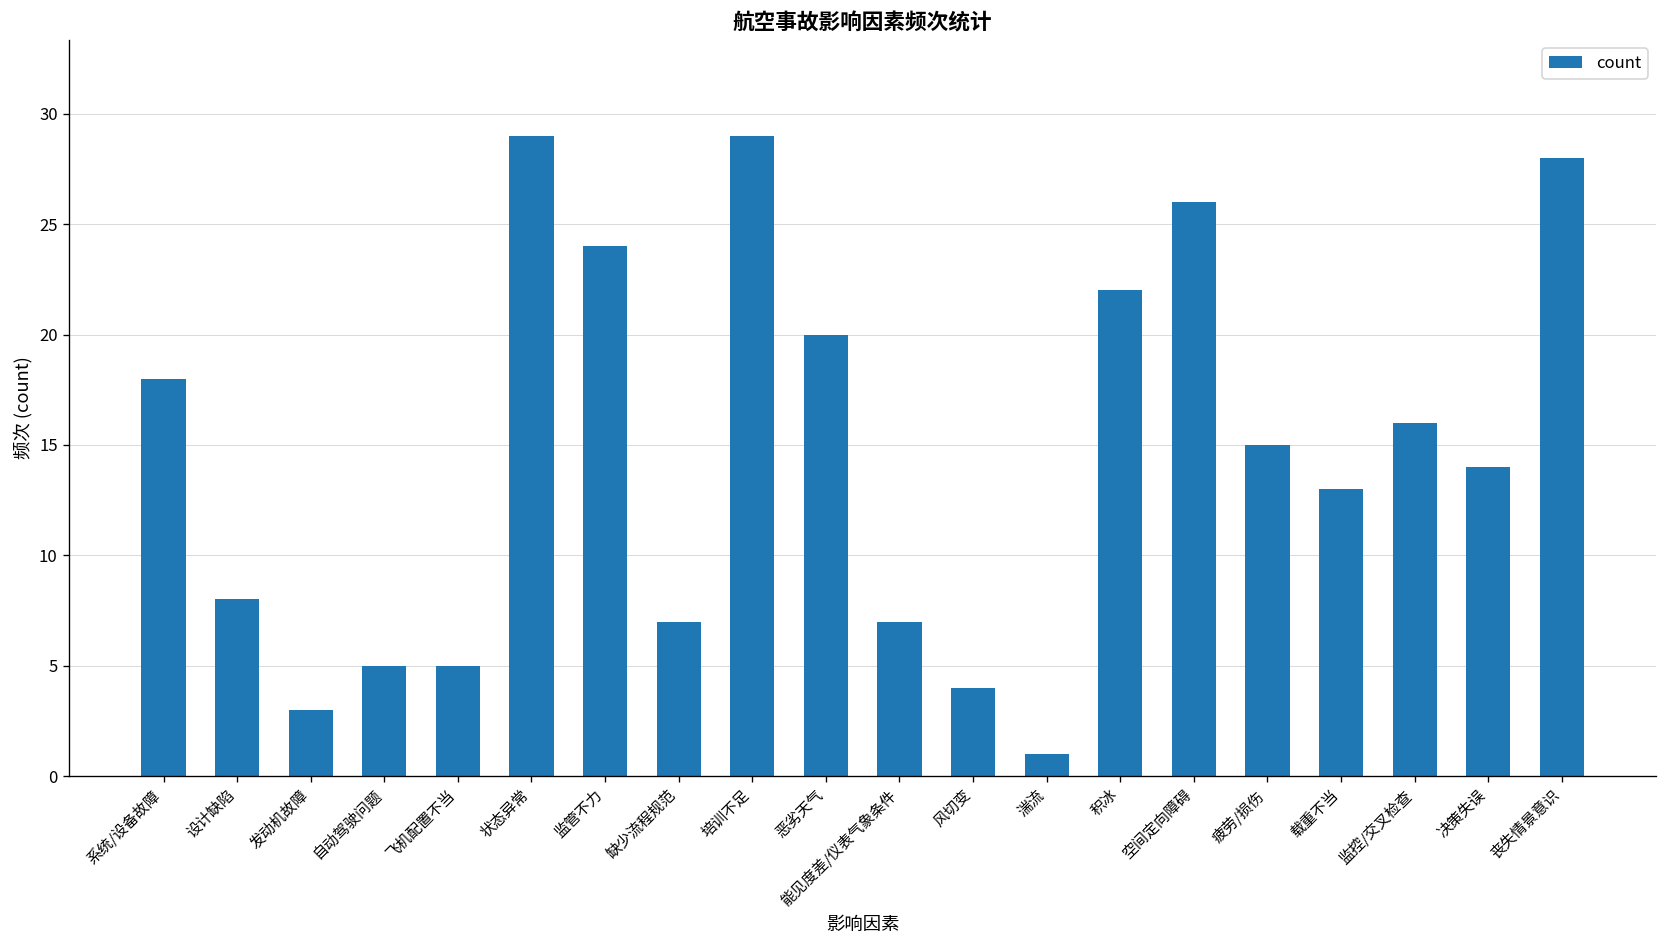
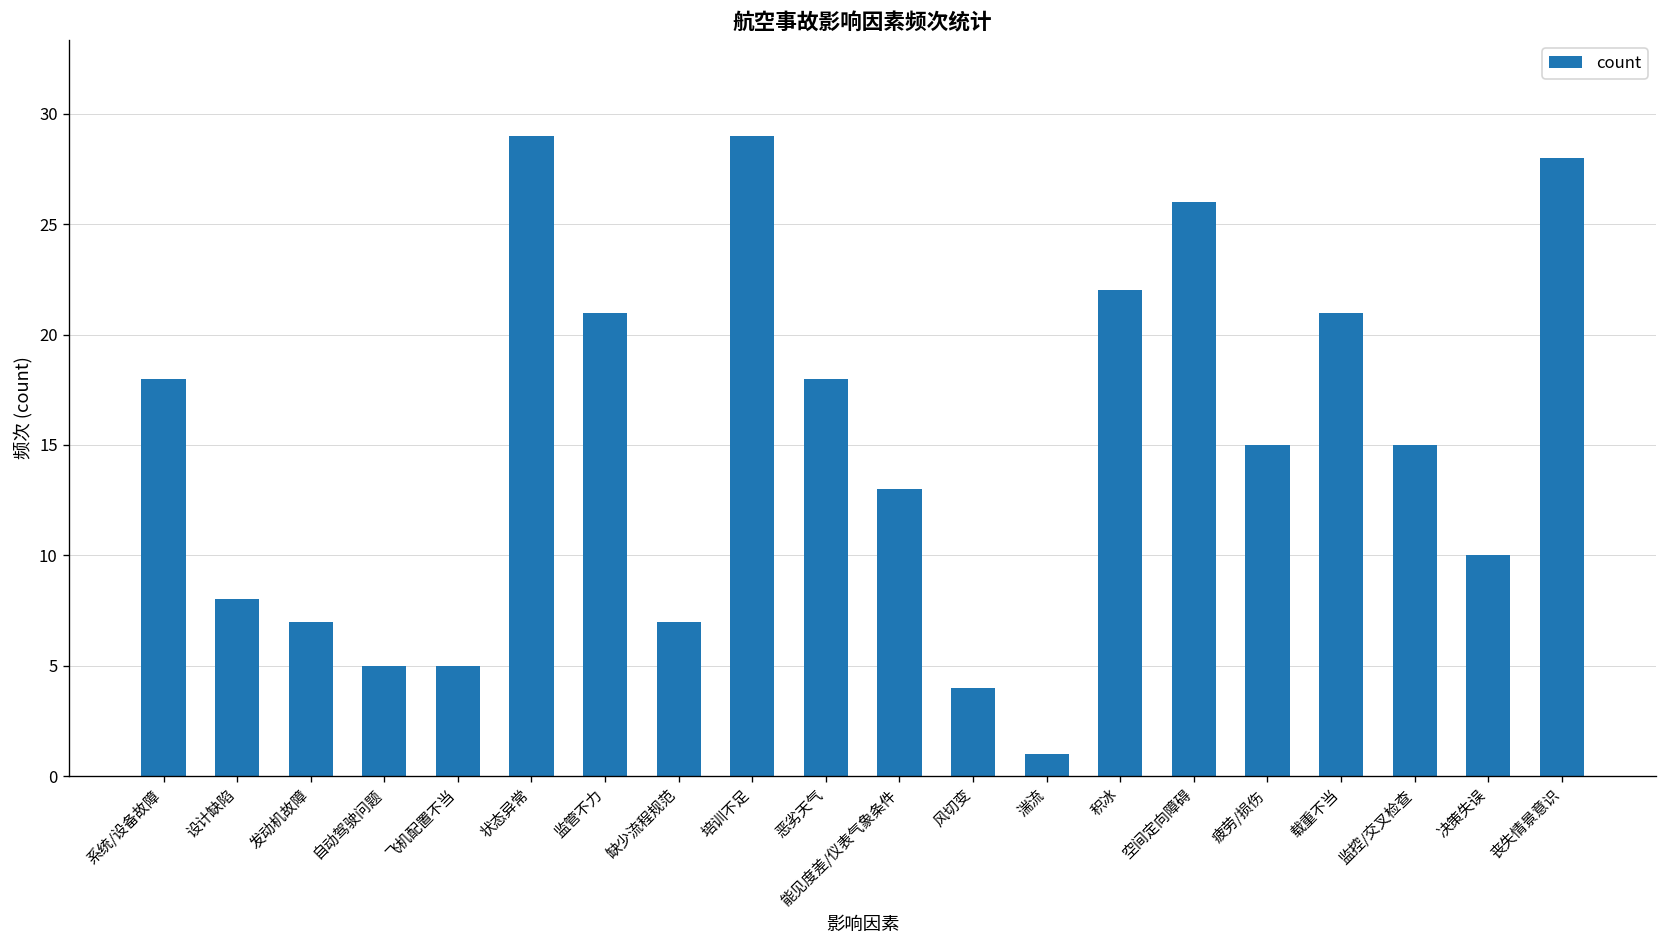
  {
    "系统/设备故障": 18,
    "设计缺陷": 8,
-   "发动机故障": 3,
+   "发动机故障": 7,
    "自动驾驶问题": 5,
    "飞机配置不当": 5,
    "状态异常": 29,
-   "监管不力": 24,
+   "监管不力": 21,
    "缺少流程规范": 7,
    "培训不足": 29,
-   "恶劣天气": 20,
-   "能见度差/仪表气象条件": 7,
+   "恶劣天气": 18,
+   "能见度差/仪表气象条件": 13,
    "风切变": 4,
    "湍流": 1,
    "积冰": 22,
    "空间定向障碍": 26,
    "疲劳/损伤": 15,
-   "载重不当": 13,
-   "监控/交叉检查": 16,
-   "决策失误": 14,
+   "载重不当": 21,
+   "监控/交叉检查": 15,
+   "决策失误": 10,
    "丧失情景意识": 28
  }
